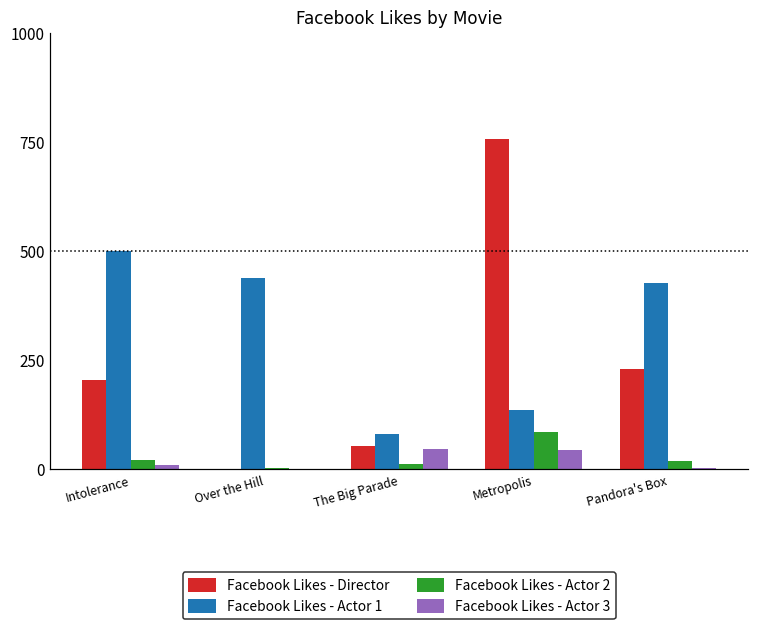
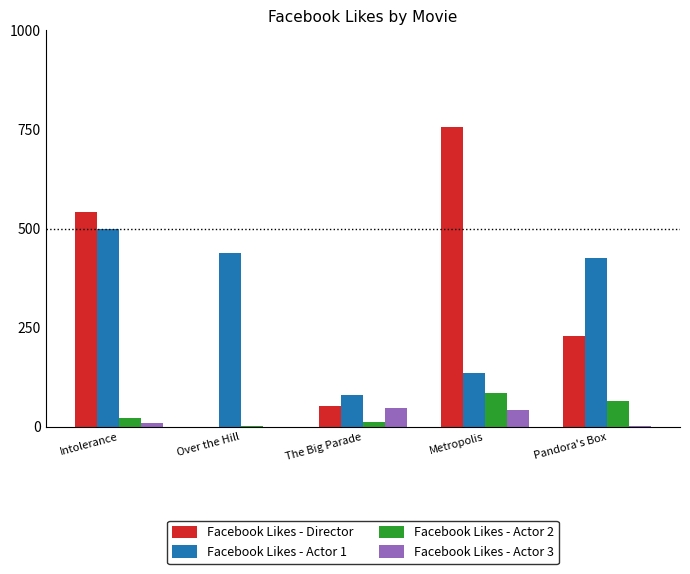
  {
    "Facebook Likes - Director": {
-     "Intolerance": 200,
+     "Intolerance": 540,
      "Over the Hill": 0,
      "The Big Parade": 50,
      "Metropolis": 760,
      "Pandora's Box": 230
    },
    "Facebook Likes - Actor 1": {
      "Intolerance": 500,
      "Over the Hill": 440,
      "The Big Parade": 80,
      "Metropolis": 140,
      "Pandora's Box": 430
    },
    "Facebook Likes - Actor 2": {
      "Intolerance": 20,
      "The Big Parade": 10,
      "Metropolis": 90,
-     "Pandora's Box": 20
+     "Pandora's Box": 70
    },
    "Facebook Likes - Actor 3": {
      "Intolerance": 10,
      "Over the Hill": 0,
      "The Big Parade": 50,
      "Metropolis": 40
    }
  }
